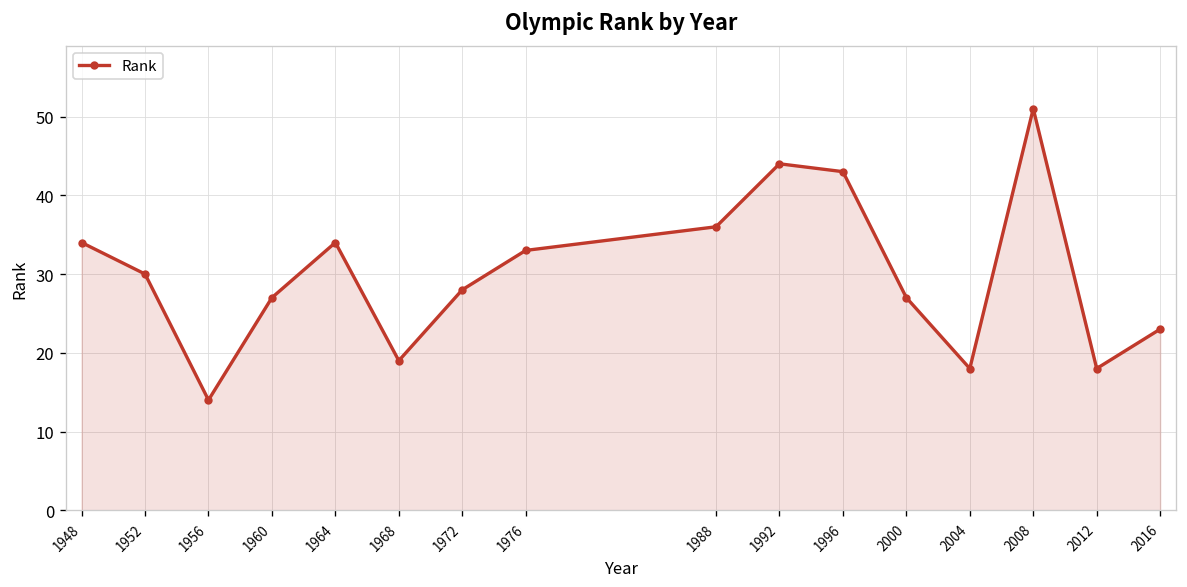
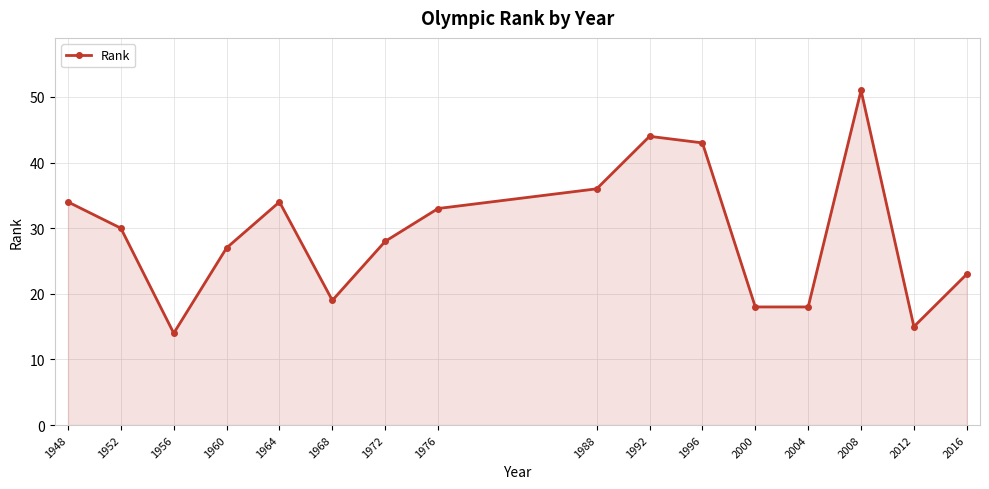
  {
    "1948": 34,
    "1952": 30,
    "1956": 14,
    "1960": 27,
    "1964": 34,
    "1968": 19,
    "1972": 28,
    "1976": 33,
    "1988": 36,
    "1992": 44,
    "1996": 43,
-   "2000": 27,
+   "2000": 18,
    "2004": 18,
    "2008": 51,
-   "2012": 18,
+   "2012": 15,
    "2016": 23
  }
